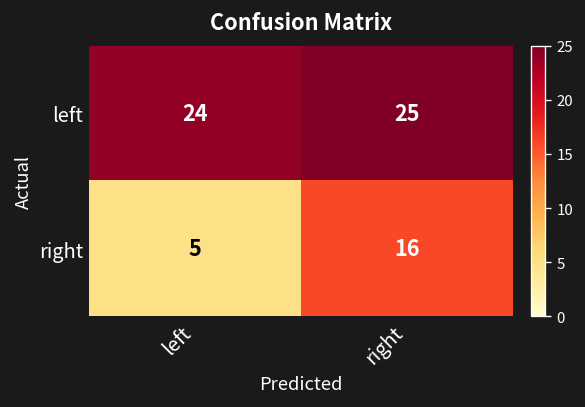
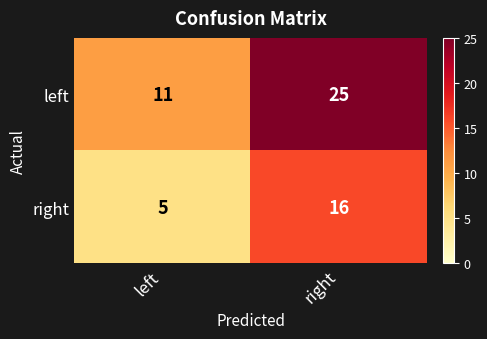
  {
    "left": {
-     "left": 24,
+     "left": 11,
      "right": 25
    },
    "right": {
      "left": 5,
      "right": 16
    }
  }
